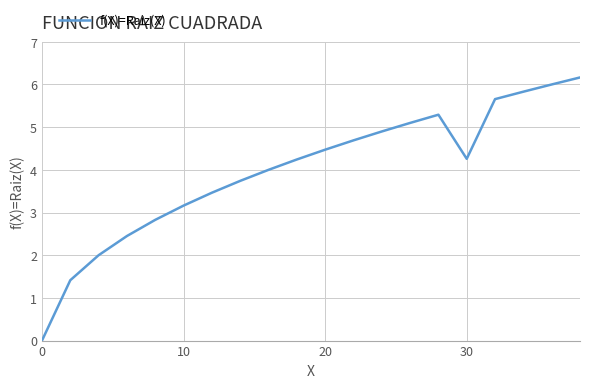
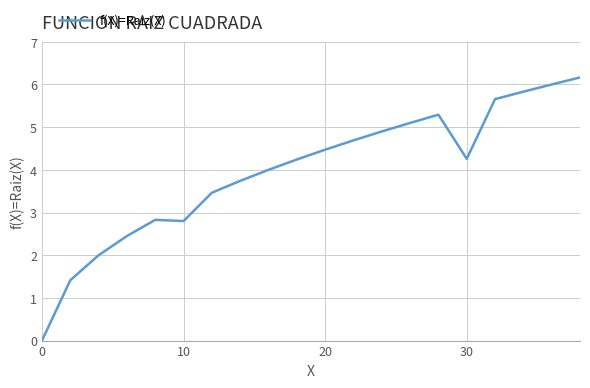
  {
    "0": 0.0,
-   "10": 3.2,
+   "10": 2.8,
    "20": 4.5,
    "30": 4.3
  }
